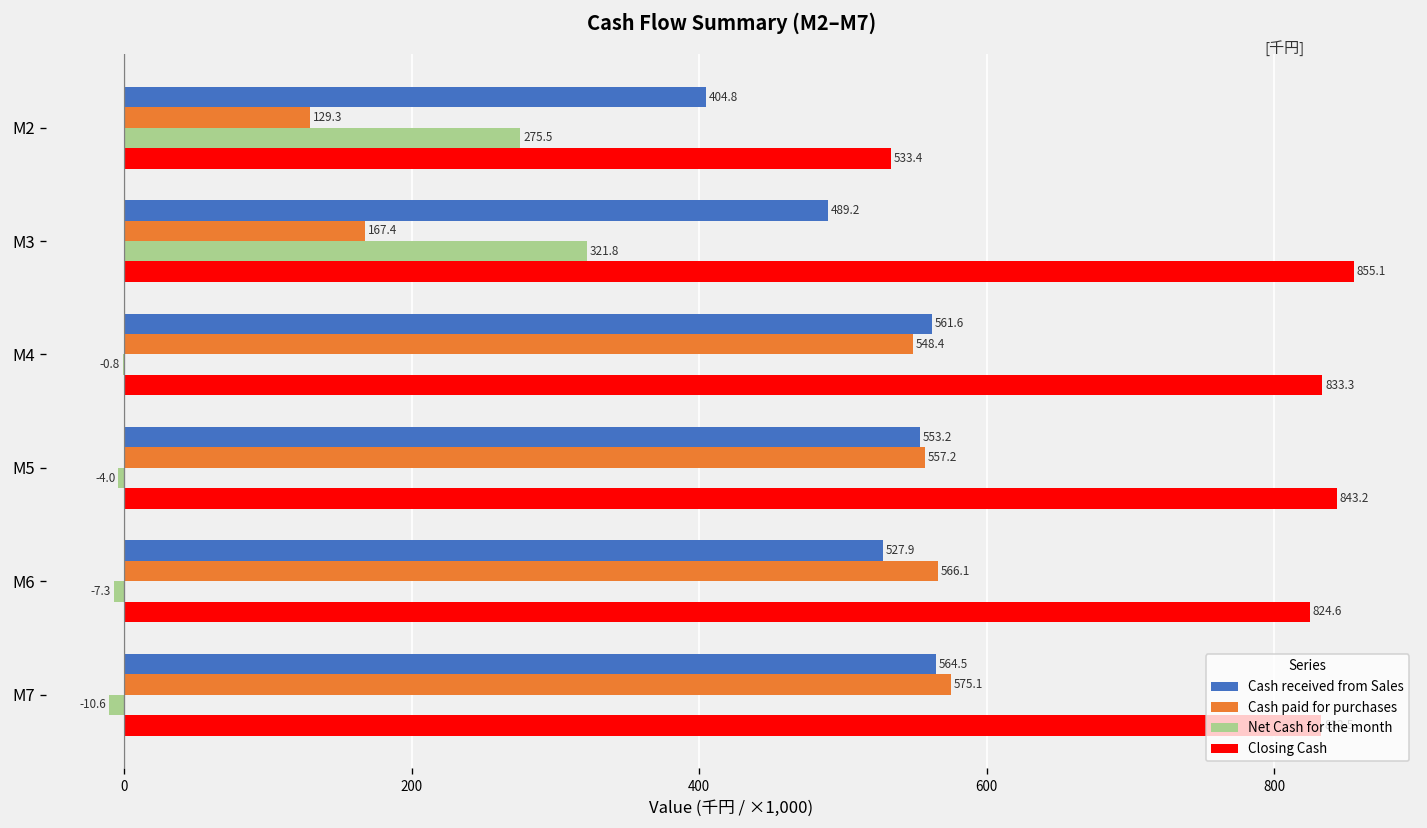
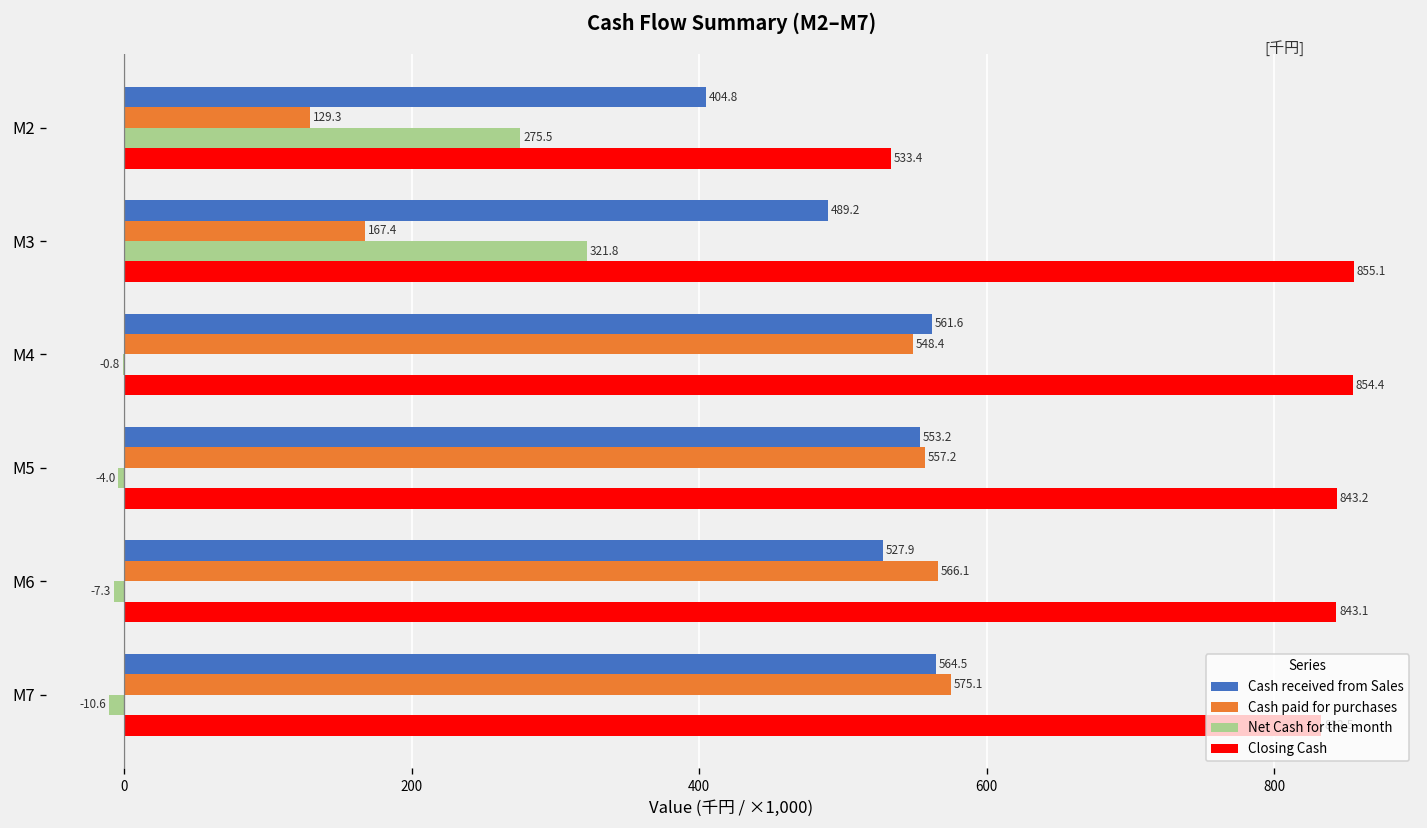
  {
    "Cash received from Sales": {
      "M2": 404.8,
      "M3": 489.2,
      "M4": 561.6,
      "M5": 553.2,
      "M6": 527.9,
      "M7": 564.5
    },
    "Cash paid for purchases": {
      "M2": 129.3,
      "M3": 167.4,
      "M4": 548.4,
      "M5": 557.2,
      "M6": 566.1,
      "M7": 575.1
    },
    "Net Cash for the month": {
      "M2": 275.5,
      "M3": 321.8,
      "M4": -0.8,
      "M5": -4.0,
      "M6": -7.3,
      "M7": -10.6
    },
    "Closing Cash": {
      "M2": 533.4,
      "M3": 855.1,
-     "M4": 833.3,
+     "M4": 854.4,
      "M5": 843.2,
-     "M6": 824.6
+     "M6": 843.1
    }
  }
